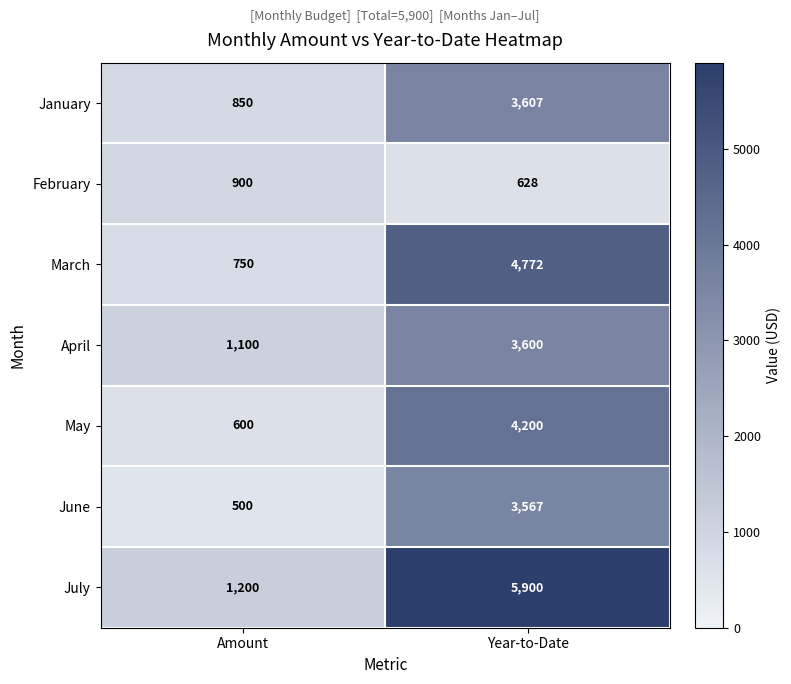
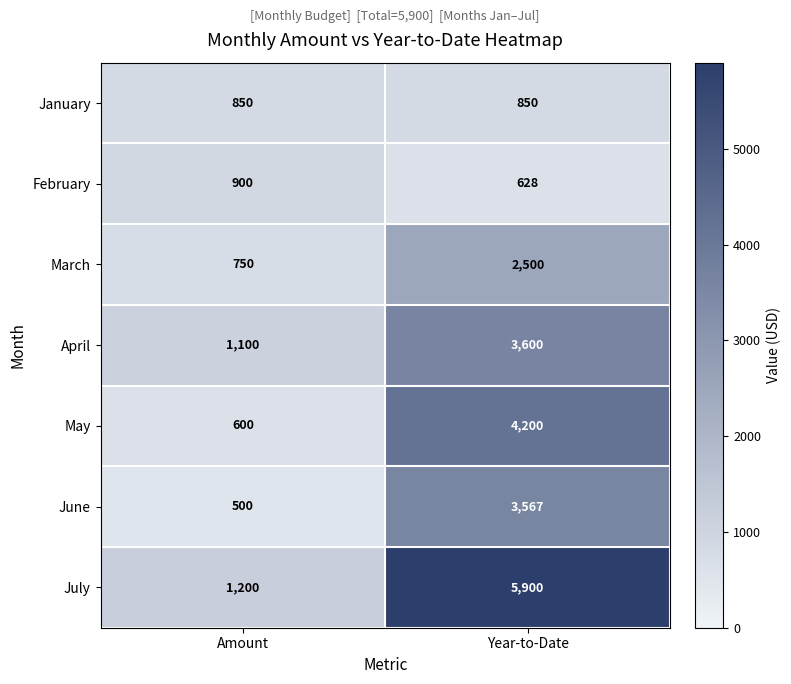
  {
    "January": {
      "Amount": "850",
-     "Year-to-Date": "3,607"
+     "Year-to-Date": "850"
    },
    "February": {
      "Amount": "900",
      "Year-to-Date": "628"
    },
    "March": {
      "Amount": "750",
-     "Year-to-Date": "4,772"
+     "Year-to-Date": "2,500"
    },
    "April": {
      "Amount": "1,100",
      "Year-to-Date": "3,600"
    },
    "May": {
      "Amount": "600",
      "Year-to-Date": "4,200"
    },
    "June": {
      "Amount": "500",
      "Year-to-Date": "3,567"
    },
    "July": {
      "Amount": "1,200",
      "Year-to-Date": "5,900"
    }
  }
